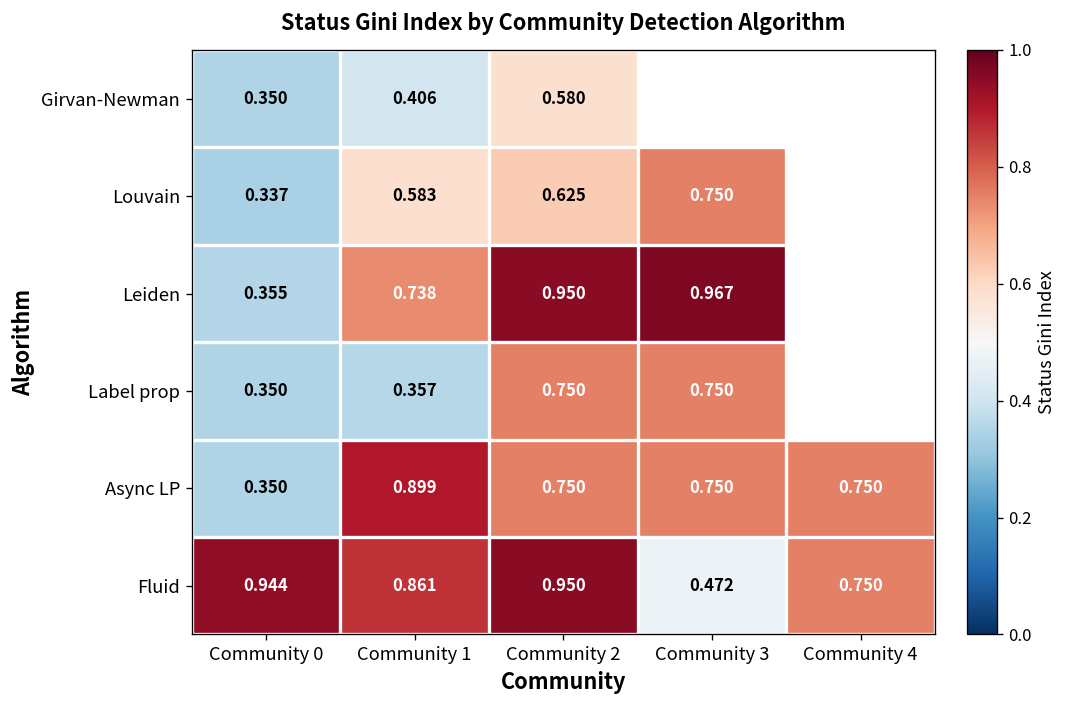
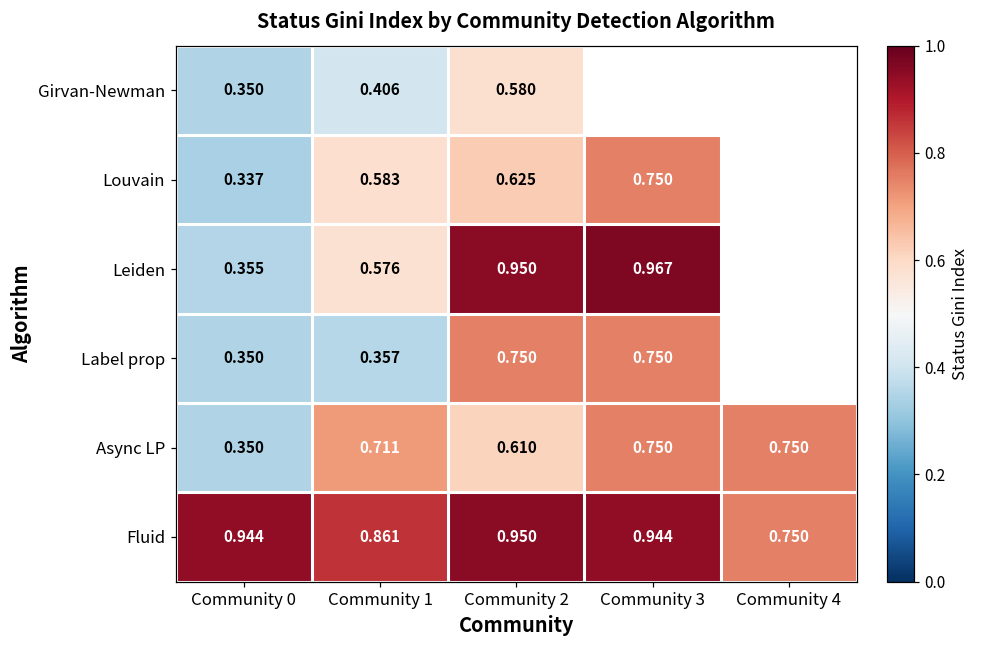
  {
    "Girvan-Newman": {
      "Community 0": 0.350,
      "Community 1": 0.406,
      "Community 2": 0.580
    },
    "Louvain": {
      "Community 0": 0.337,
      "Community 1": 0.583,
      "Community 2": 0.625,
      "Community 3": 0.750
    },
    "Leiden": {
      "Community 0": 0.355,
-     "Community 1": 0.738,
+     "Community 1": 0.576,
      "Community 2": 0.950,
      "Community 3": 0.967
    },
    "Label prop": {
      "Community 0": 0.350,
      "Community 1": 0.357,
      "Community 2": 0.750,
      "Community 3": 0.750
    },
    "Async LP": {
      "Community 0": 0.350,
-     "Community 1": 0.899,
-     "Community 2": 0.750,
+     "Community 1": 0.711,
+     "Community 2": 0.610,
      "Community 3": 0.750,
      "Community 4": 0.750
    },
    "Fluid": {
      "Community 0": 0.944,
      "Community 1": 0.861,
      "Community 2": 0.950,
-     "Community 3": 0.472,
+     "Community 3": 0.944,
      "Community 4": 0.750
    }
  }
